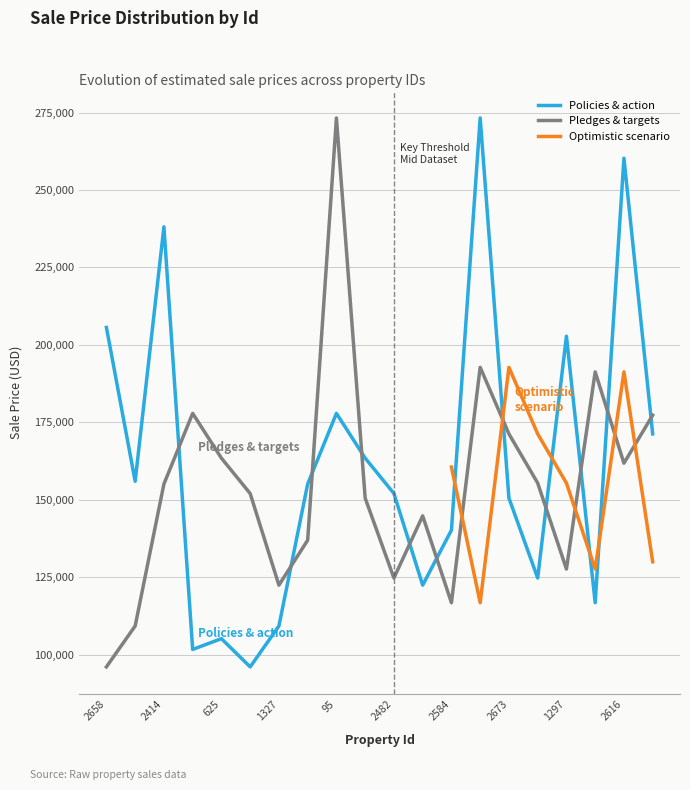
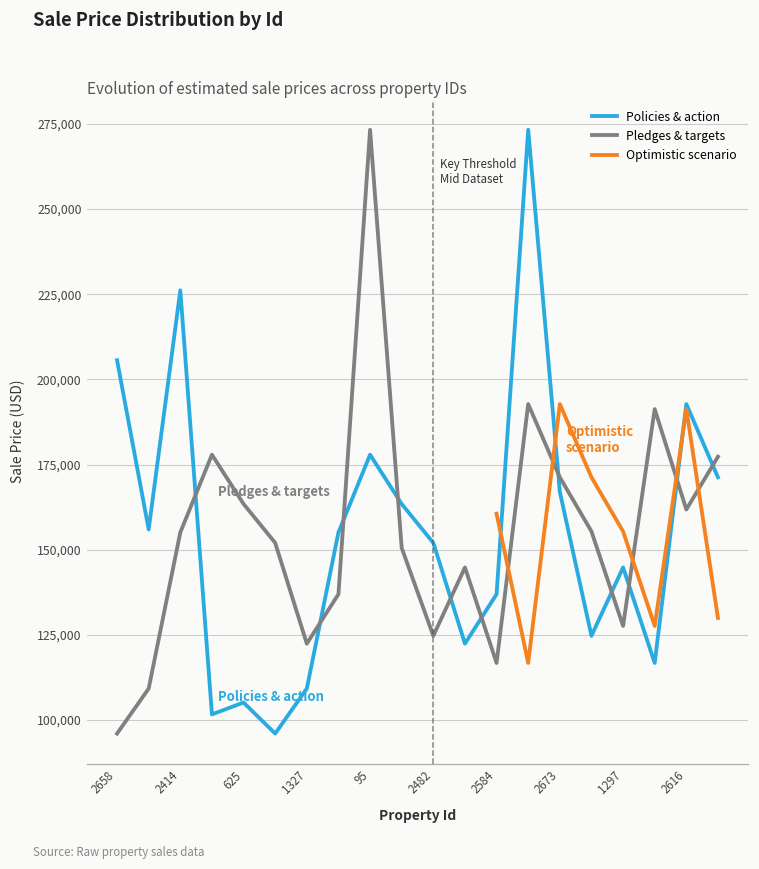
  {
    "Policies & action": {
      "2658": "206,000",
-     "2414": "238,000",
+     "2414": "226,000",
      "625": "105,000",
      "1327": "109,000",
      "95": "178,000",
      "2482": "152,000",
-     "2584": "140,000",
-     "2673": "151,000",
-     "1297": "203,000",
-     "2616": "260,000"
+     "2584": "137,000",
+     "2673": "167,000",
+     "1297": "145,000",
+     "2616": "193,000"
    },
    "Pledges & targets": {
      "2658": "96,000",
      "2414": "155,000",
      "625": "163,000",
      "1327": "122,000",
      "95": "273,000",
      "2482": "125,000",
      "2584": "117,000",
      "2673": "171,000",
      "1297": "128,000",
      "2616": "162,000"
    }
  }
